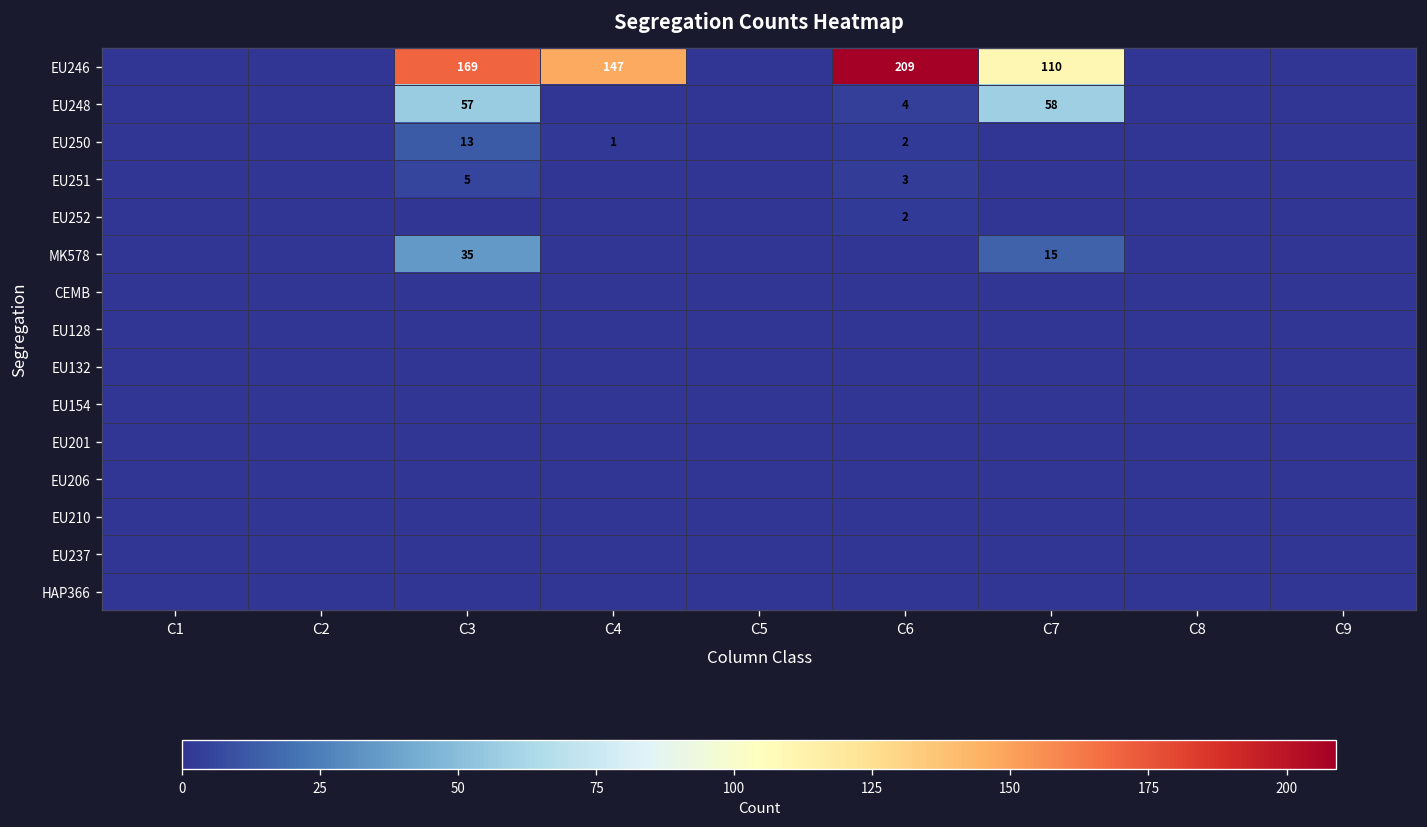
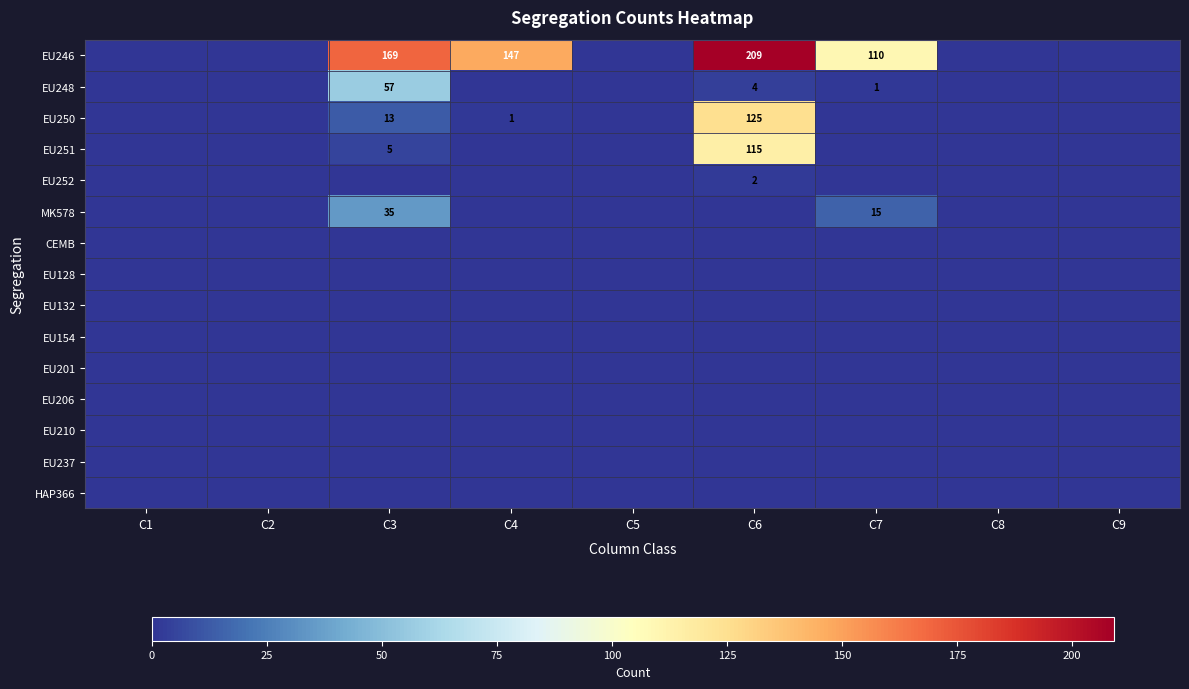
  {
    "EU246": {
      "C3": 169,
      "C4": 147,
      "C6": 209,
      "C7": 110
    },
    "EU248": {
      "C3": 57,
      "C6": 4,
-     "C7": 58
+     "C7": 1
    },
    "EU250": {
      "C3": 13,
      "C4": 1,
-     "C6": 2
+     "C6": 125
    },
    "EU251": {
      "C3": 5,
-     "C6": 3
+     "C6": 115
    },
    "EU252": {
      "C6": 2
    },
    "MK578": {
      "C3": 35,
      "C7": 15
    }
  }
